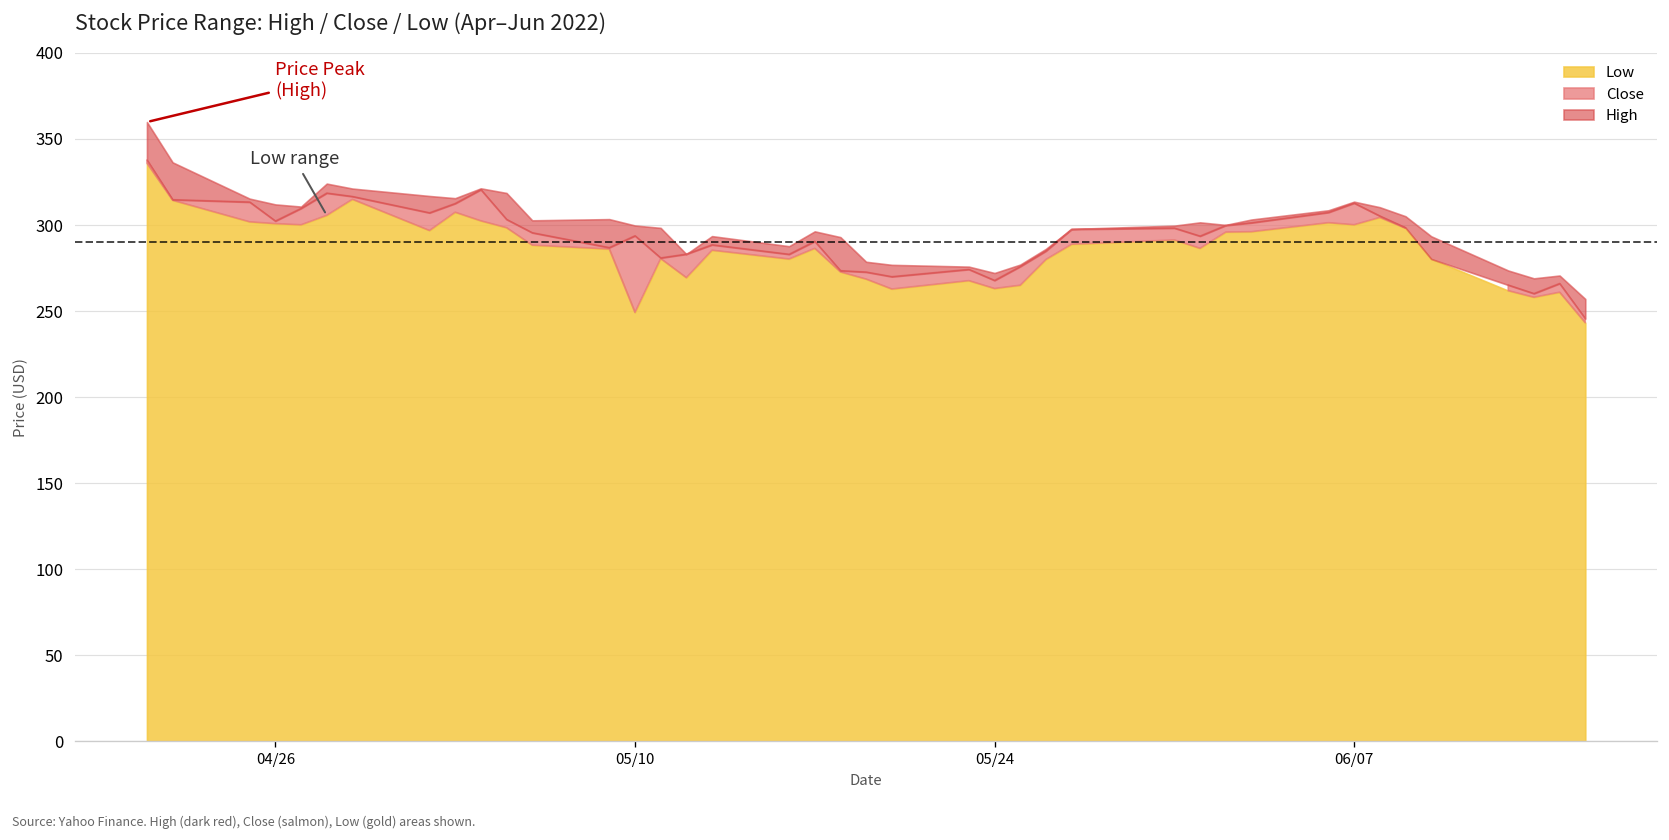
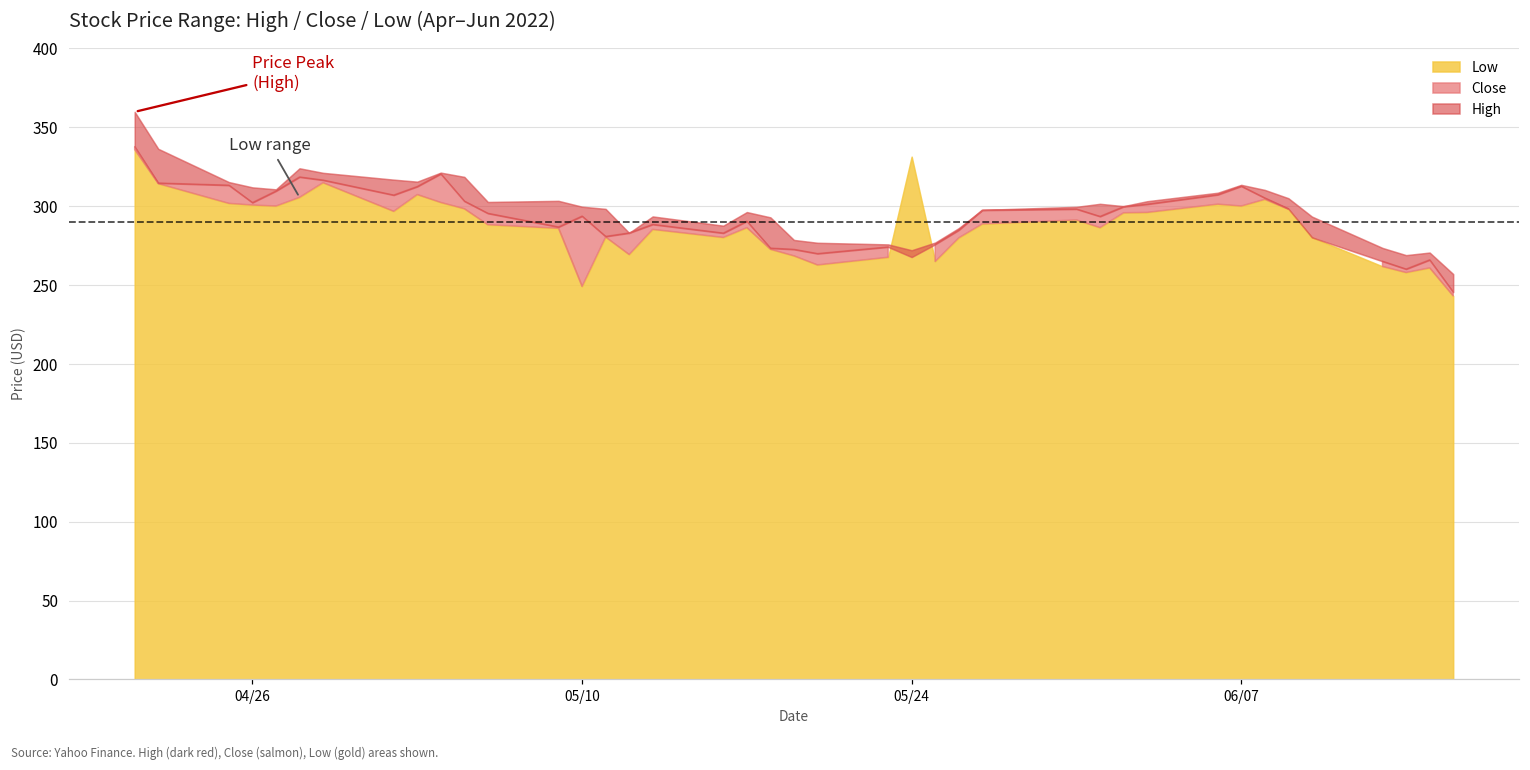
  {
    "Low": {
      "04/26": 301,
      "05/10": 249,
-     "05/24": 263,
+     "05/24": 331,
      "06/07": 300
    }
  }
